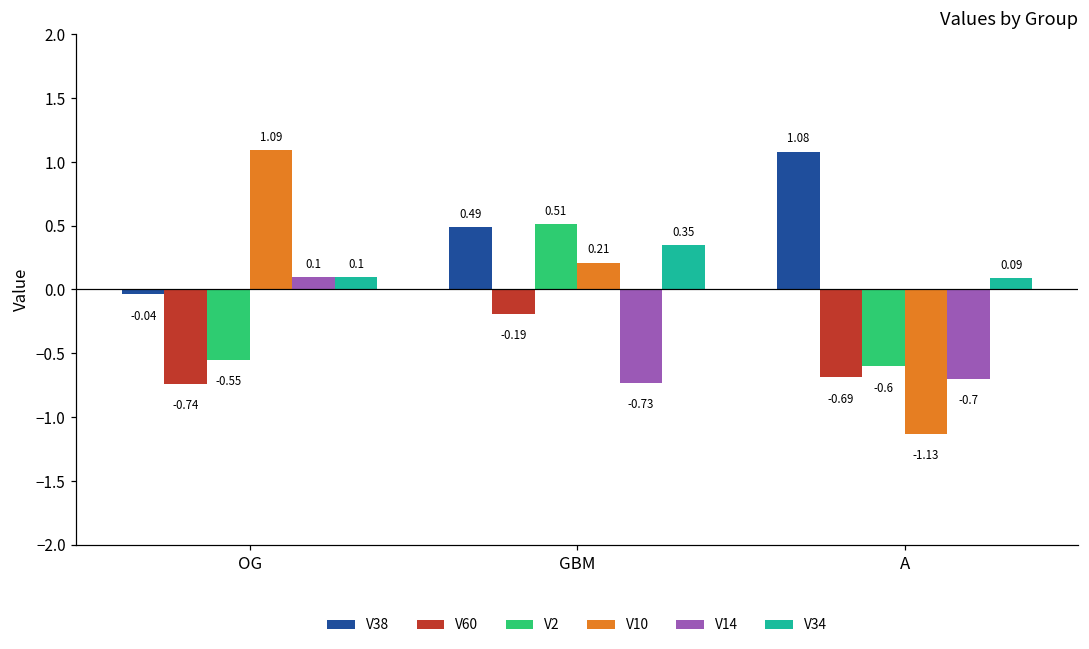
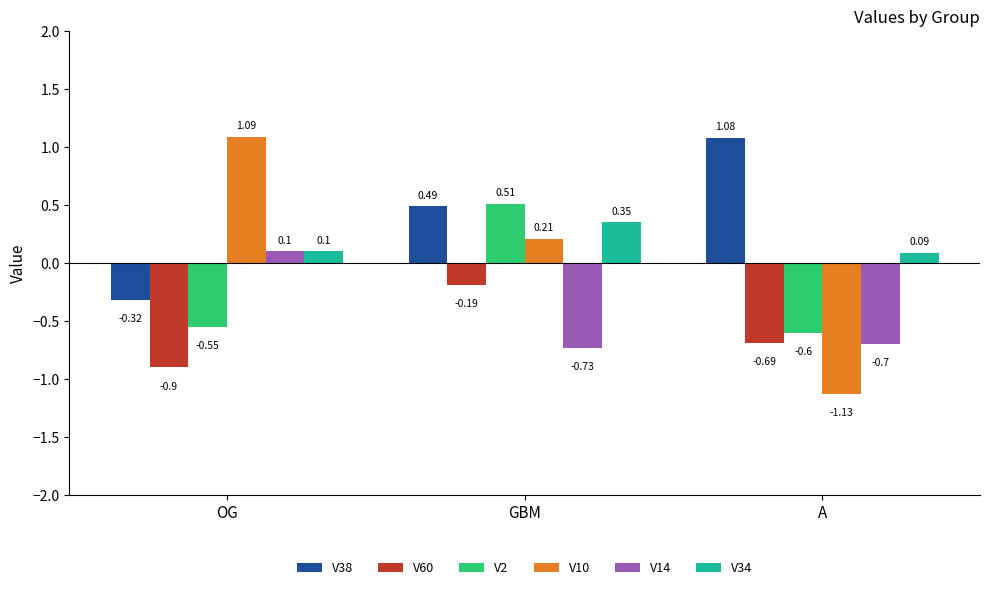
  {
    "V38": {
-     "OG": -0.04,
+     "OG": -0.32,
      "GBM": 0.49,
      "A": 1.08
    },
    "V60": {
-     "OG": -0.74,
+     "OG": -0.9,
      "GBM": -0.19,
      "A": -0.69
    },
    "V10": {
      "OG": 1.09,
      "GBM": 0.21,
      "A": -1.13
    },
    "V14": {
      "OG": 0.1,
      "GBM": -0.73,
      "A": -0.7
    }
  }
